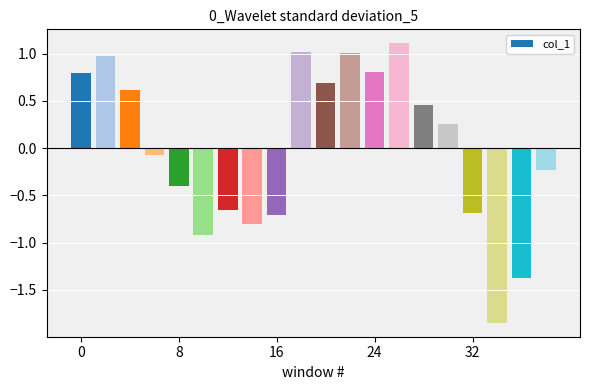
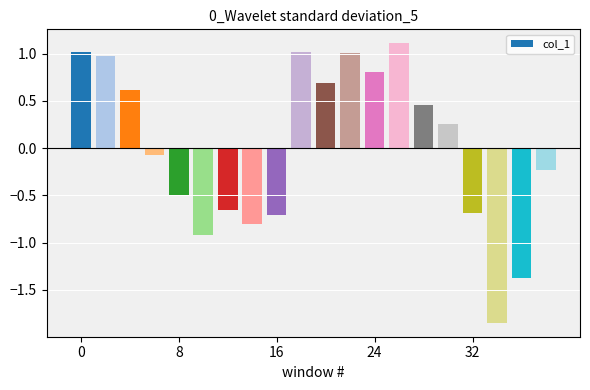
  {
-   "0": 0.8,
-   "8": -0.4,
+   "0": 1.0,
+   "8": -0.5,
    "16": -0.7,
    "24": 0.8,
    "32": -0.7
  }
